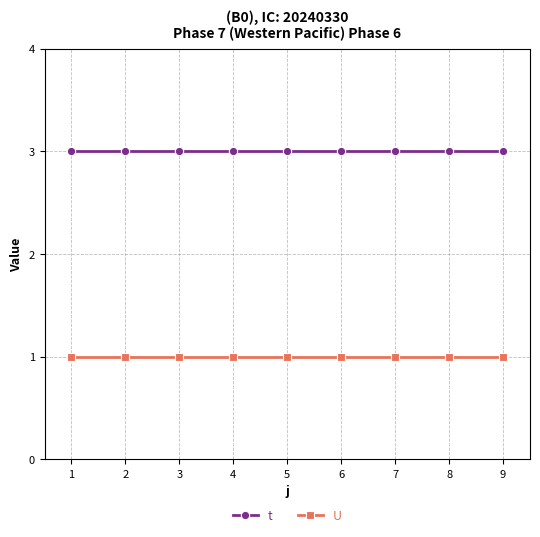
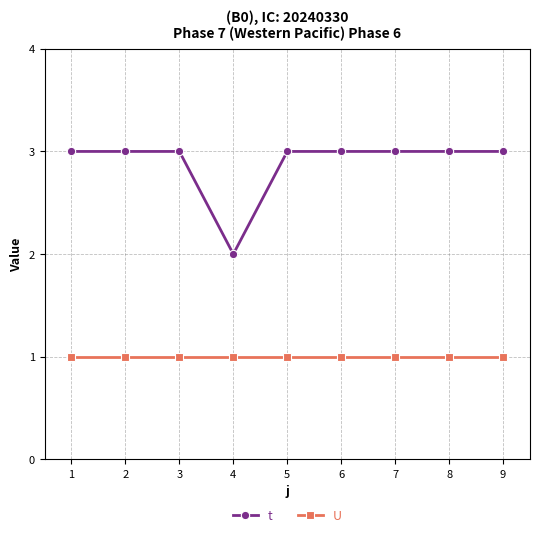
  {
    "t": {
      "1": 3,
      "2": 3,
      "3": 3,
-     "4": 3,
+     "4": 2,
      "5": 3,
      "6": 3,
      "7": 3,
      "8": 3,
      "9": 3
    },
    "U": {
      "1": 1,
      "2": 1,
      "3": 1,
      "4": 1,
      "5": 1,
      "6": 1,
      "7": 1,
      "8": 1,
      "9": 1
    }
  }
